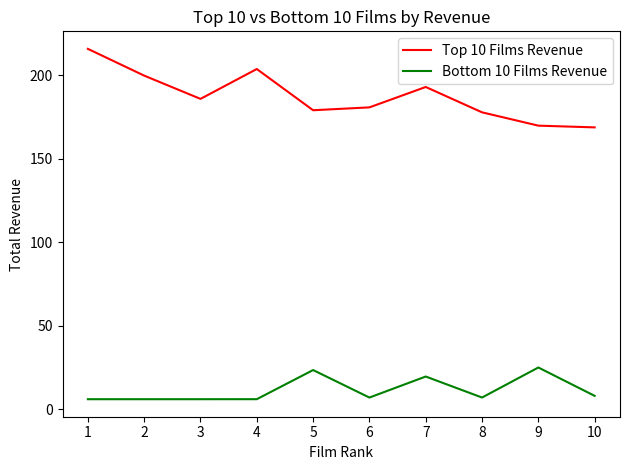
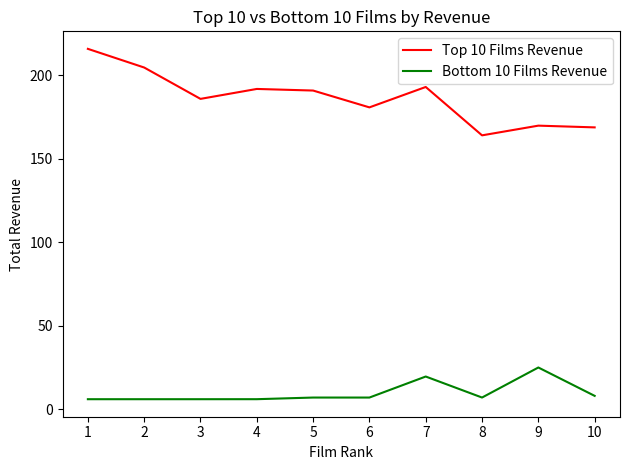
  {
    "Top 10 Films Revenue": {
      "1": 216,
-     "2": 200,
+     "2": 205,
      "3": 186,
-     "4": 204,
-     "5": 179,
+     "4": 192,
+     "5": 191,
      "6": 181,
      "7": 193,
-     "8": 178,
+     "8": 164,
      "9": 170,
      "10": 169
    },
    "Bottom 10 Films Revenue": {
      "1": 6,
      "2": 6,
      "3": 6,
      "4": 6,
-     "5": 23,
+     "5": 7,
      "6": 7,
      "7": 20,
      "8": 7,
      "9": 25,
      "10": 8
    }
  }
